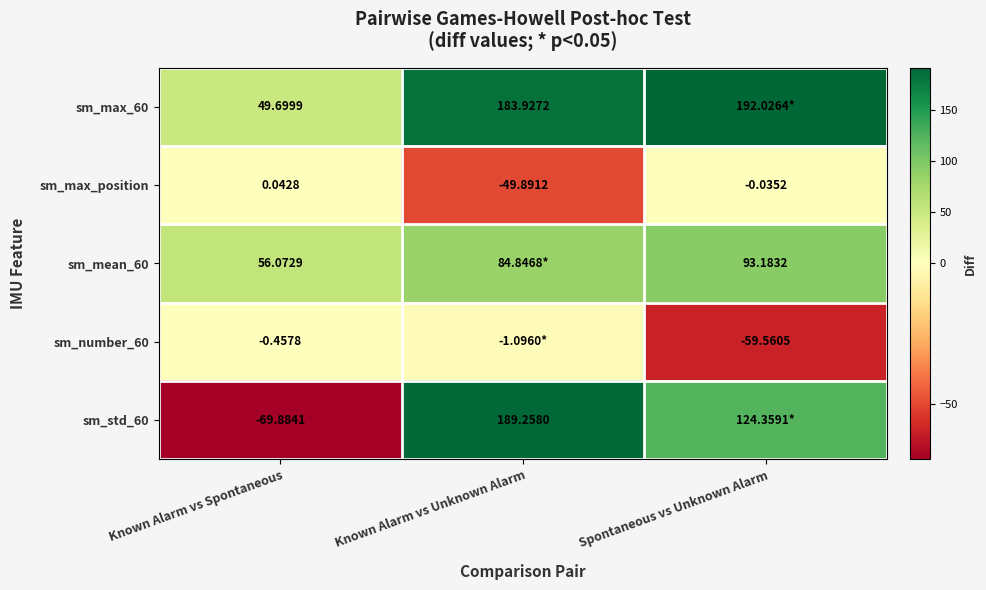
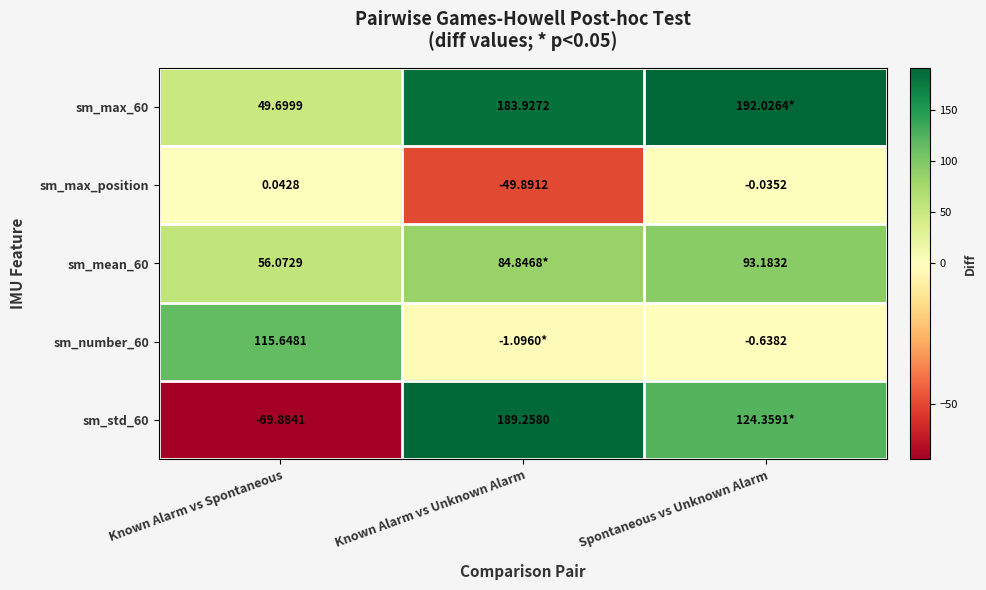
  {
    "sm_max_60": {
      "Known Alarm vs Spontaneous": "49.6999",
      "Known Alarm vs Unknown Alarm": "183.9272",
      "Spontaneous vs Unknown Alarm": "192.0264*"
    },
    "sm_max_position": {
      "Known Alarm vs Spontaneous": "0.0428",
      "Known Alarm vs Unknown Alarm": "-49.8912",
      "Spontaneous vs Unknown Alarm": "-0.0352"
    },
    "sm_mean_60": {
      "Known Alarm vs Spontaneous": "56.0729",
      "Known Alarm vs Unknown Alarm": "84.8468*",
      "Spontaneous vs Unknown Alarm": "93.1832"
    },
    "sm_number_60": {
-     "Known Alarm vs Spontaneous": "-0.4578",
+     "Known Alarm vs Spontaneous": "115.6481",
      "Known Alarm vs Unknown Alarm": "-1.0960*",
-     "Spontaneous vs Unknown Alarm": "-59.5605"
+     "Spontaneous vs Unknown Alarm": "-0.6382"
    },
    "sm_std_60": {
      "Known Alarm vs Spontaneous": "-69.8841",
      "Known Alarm vs Unknown Alarm": "189.2580",
      "Spontaneous vs Unknown Alarm": "124.3591*"
    }
  }
